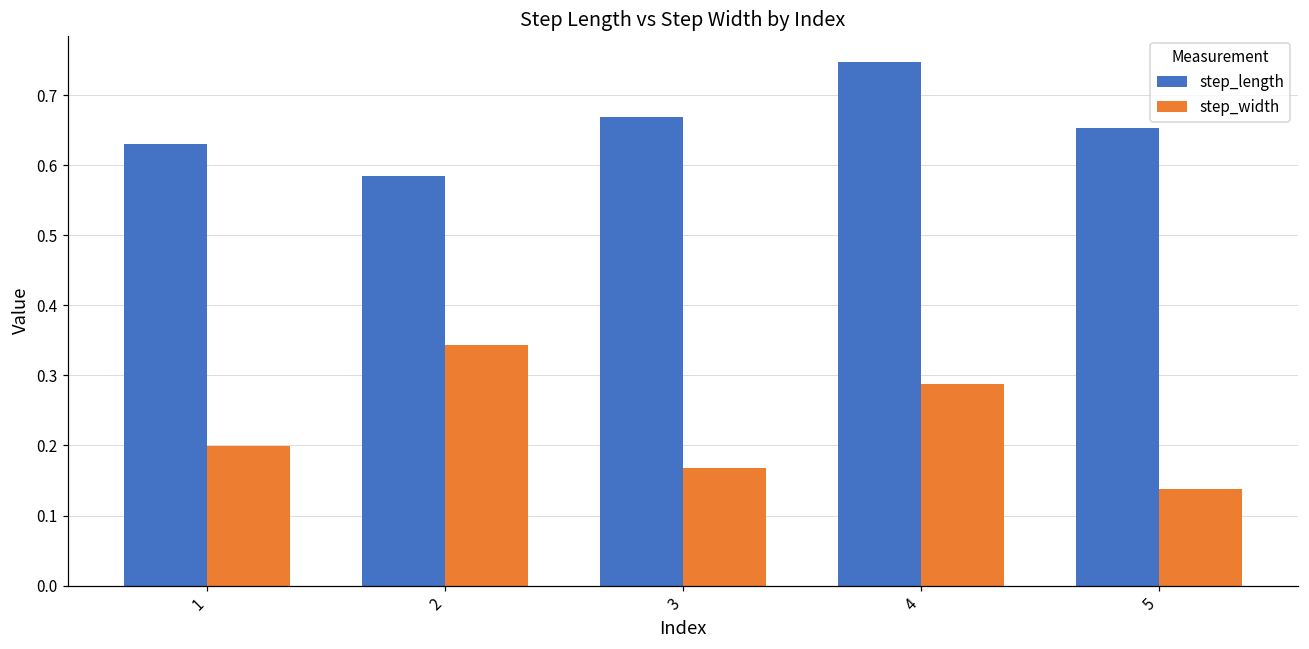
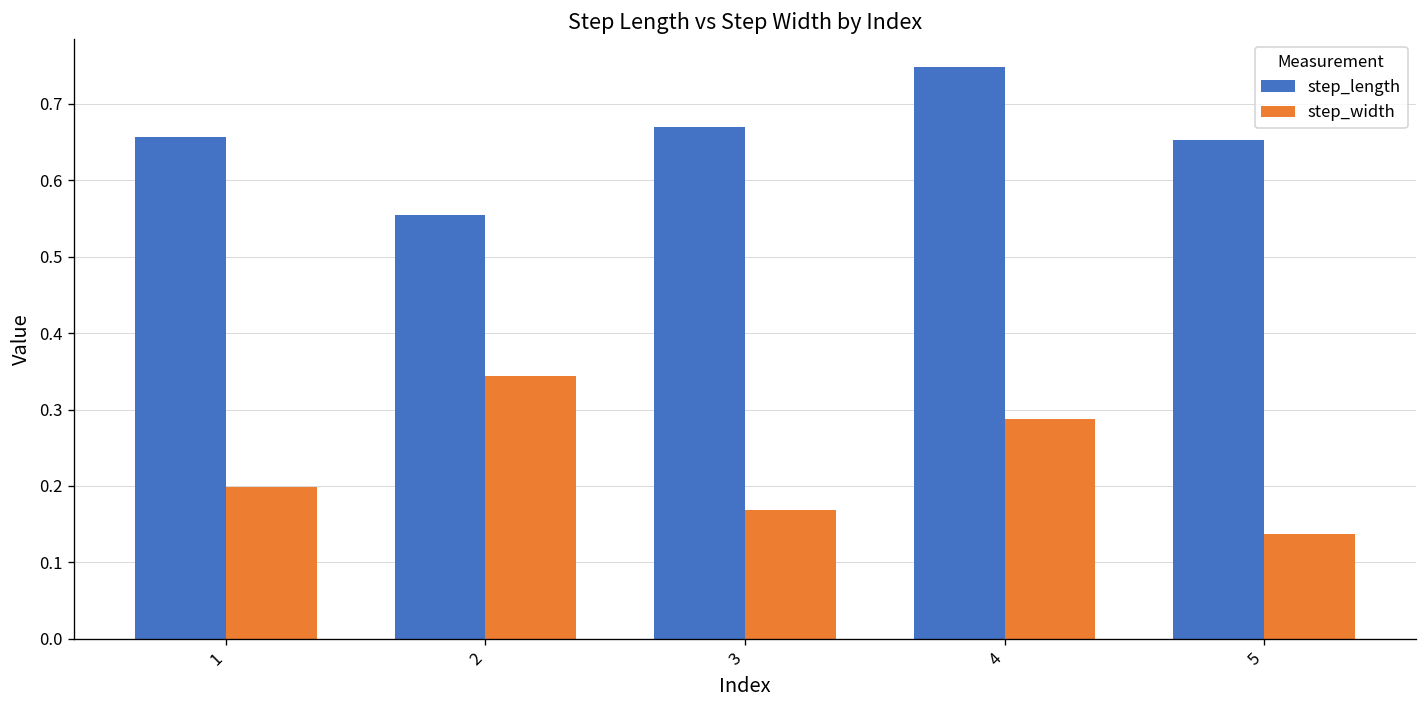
  {
    "step_length": {
-     "1": 0.63,
-     "2": 0.58,
+     "1": 0.66,
+     "2": 0.55,
      "3": 0.67,
      "4": 0.75,
      "5": 0.65
    },
    "step_width": {
      "1": 0.20,
      "2": 0.34,
      "3": 0.17,
      "4": 0.29,
      "5": 0.14
    }
  }
